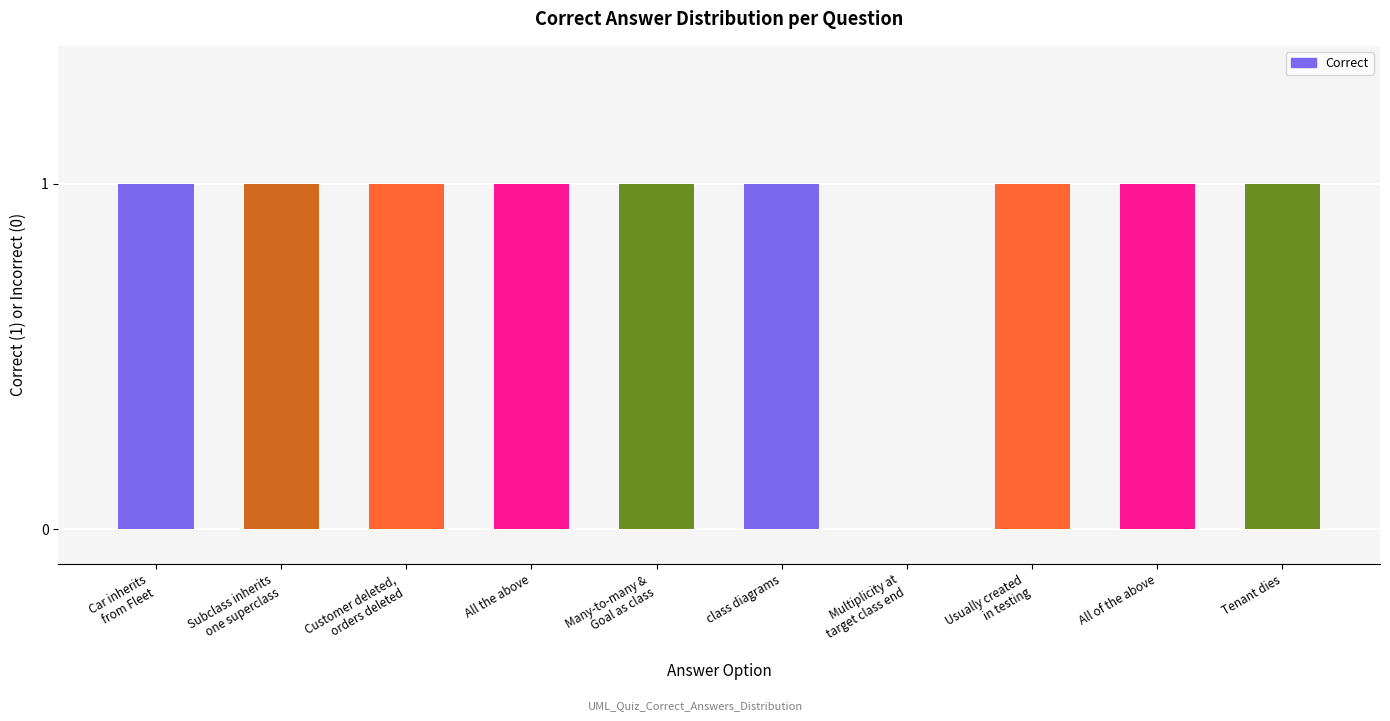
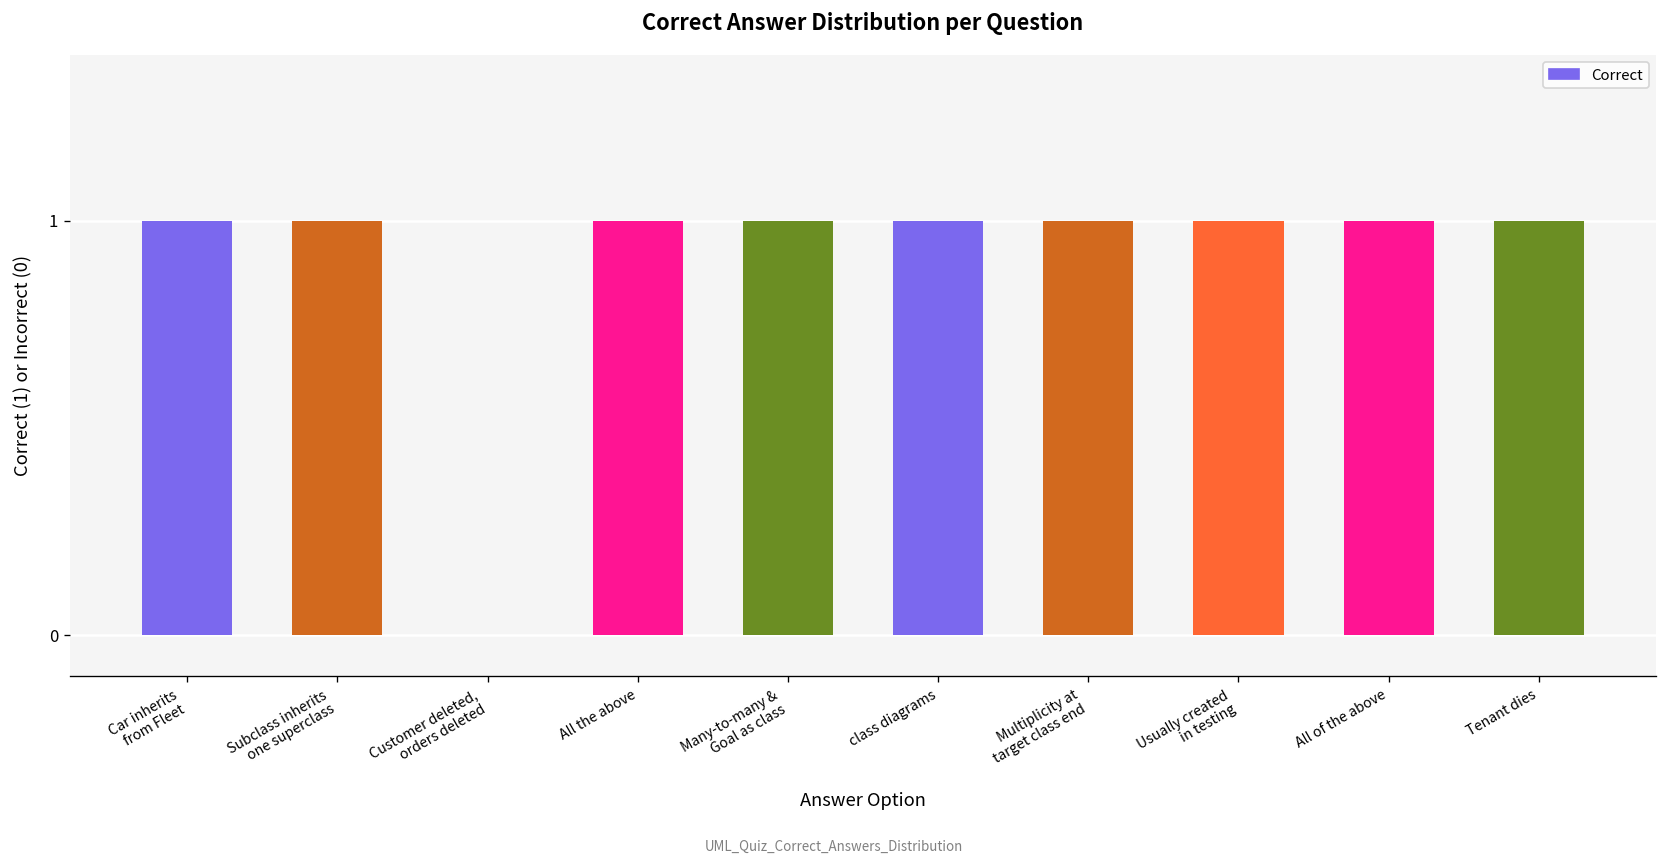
  {
    "Car inherits from Fleet": 1,
    "Subclass inherits one superclass": 1,
-   "Customer deleted, orders deleted": 1,
+   "Customer deleted, orders deleted": 0,
    "All the above": 1,
    "Many-to-many & Goal as class": 1,
    "class diagrams": 1,
-   "Multiplicity at target class end": 0,
+   "Multiplicity at target class end": 1,
    "Usually created in testing": 1,
    "All of the above": 1,
    "Tenant dies": 1
  }
